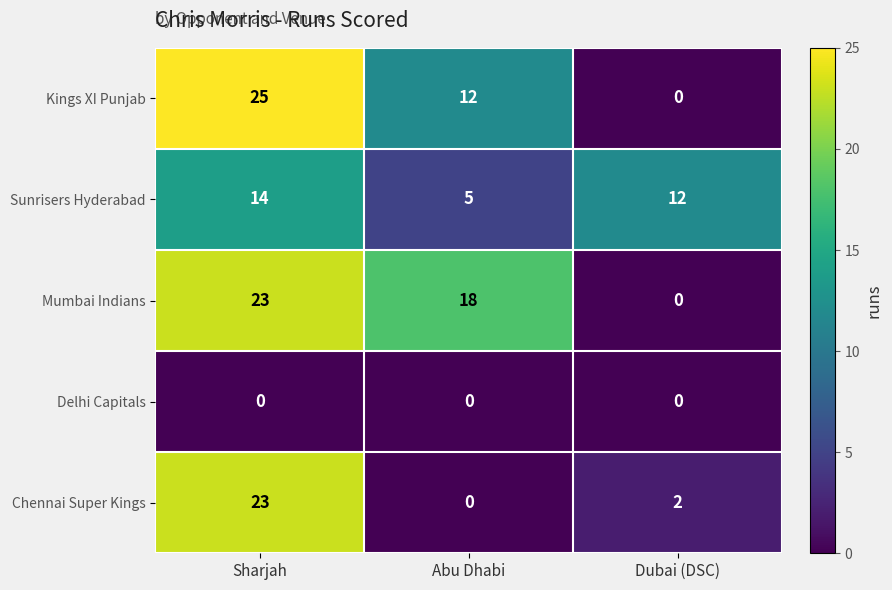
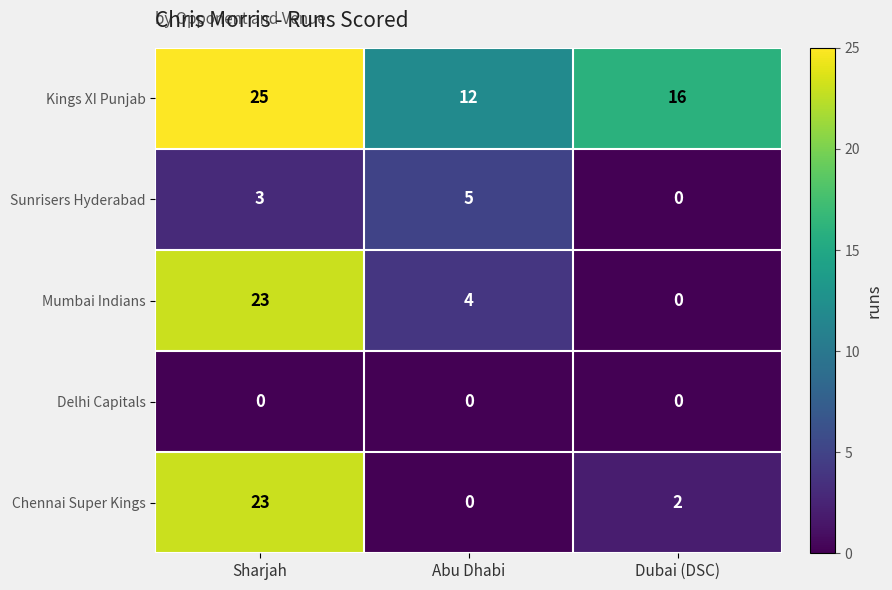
  {
    "Kings XI Punjab": {
      "Sharjah": 25,
      "Abu Dhabi": 12,
-     "Dubai (DSC)": 0
+     "Dubai (DSC)": 16
    },
    "Sunrisers Hyderabad": {
-     "Sharjah": 14,
+     "Sharjah": 3,
      "Abu Dhabi": 5,
-     "Dubai (DSC)": 12
+     "Dubai (DSC)": 0
    },
    "Mumbai Indians": {
      "Sharjah": 23,
-     "Abu Dhabi": 18,
+     "Abu Dhabi": 4,
      "Dubai (DSC)": 0
    },
    "Delhi Capitals": {
      "Sharjah": 0,
      "Abu Dhabi": 0,
      "Dubai (DSC)": 0
    },
    "Chennai Super Kings": {
      "Sharjah": 23,
      "Abu Dhabi": 0,
      "Dubai (DSC)": 2
    }
  }
